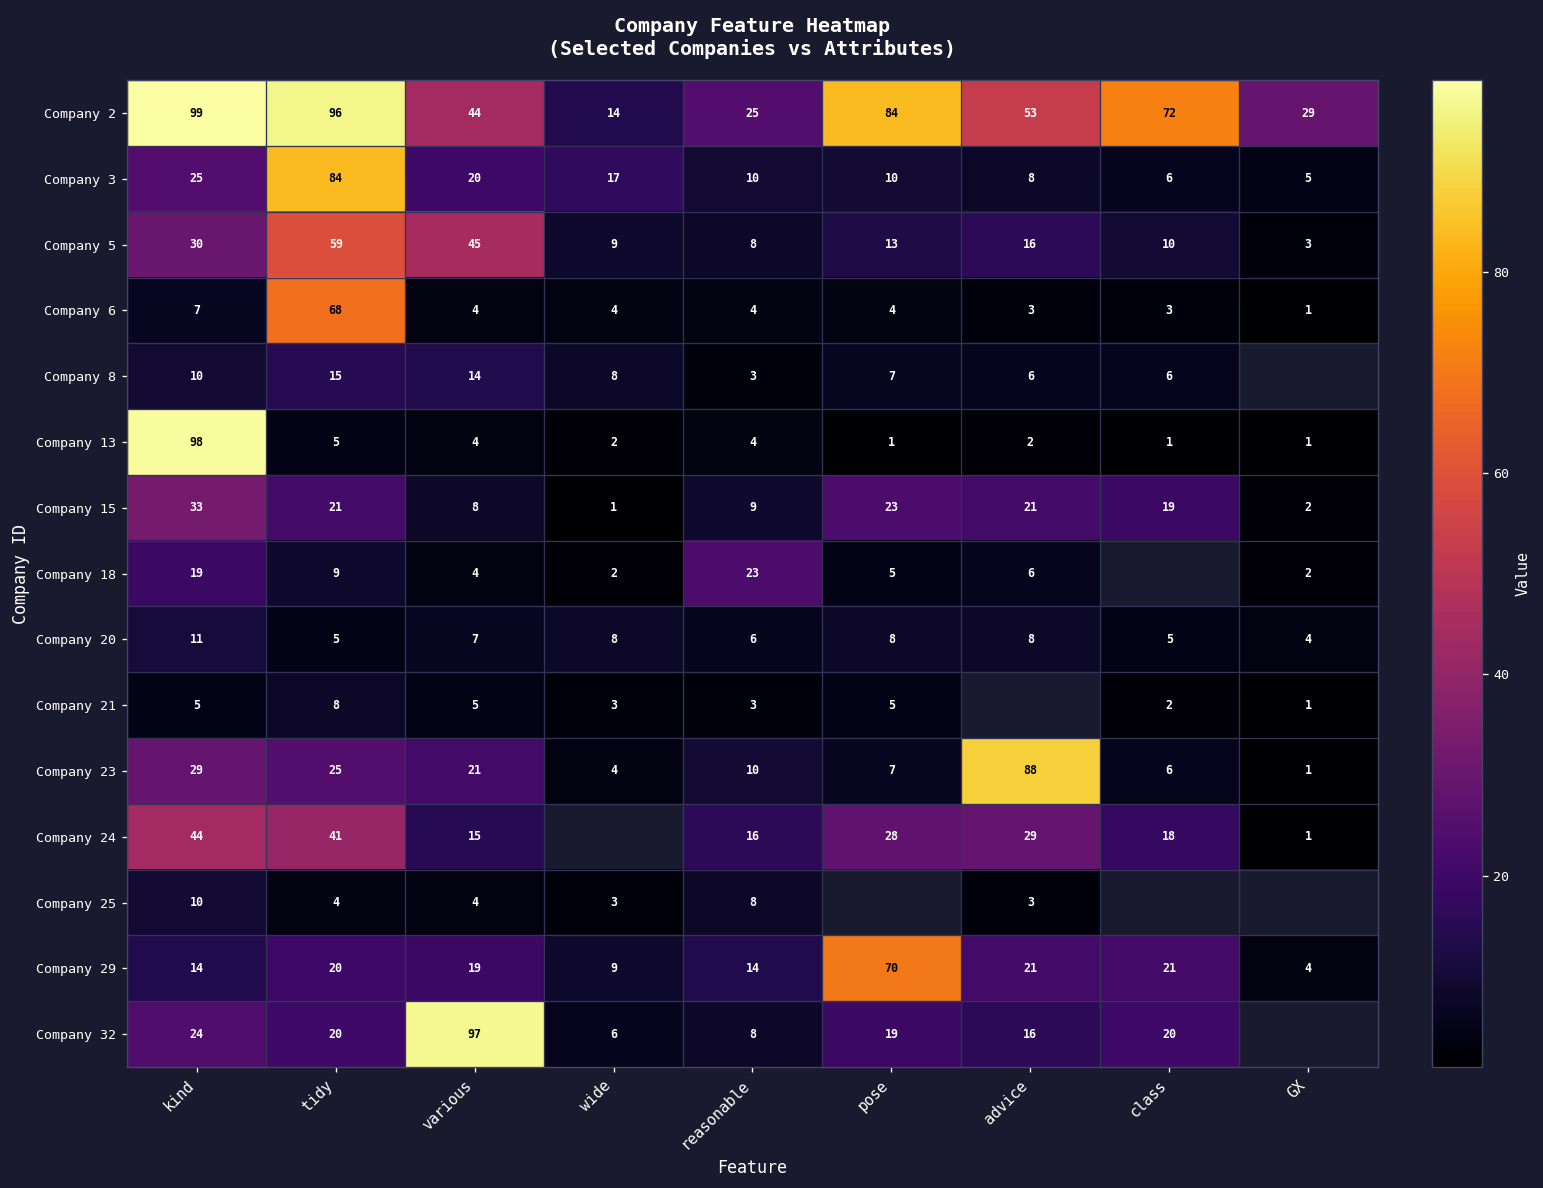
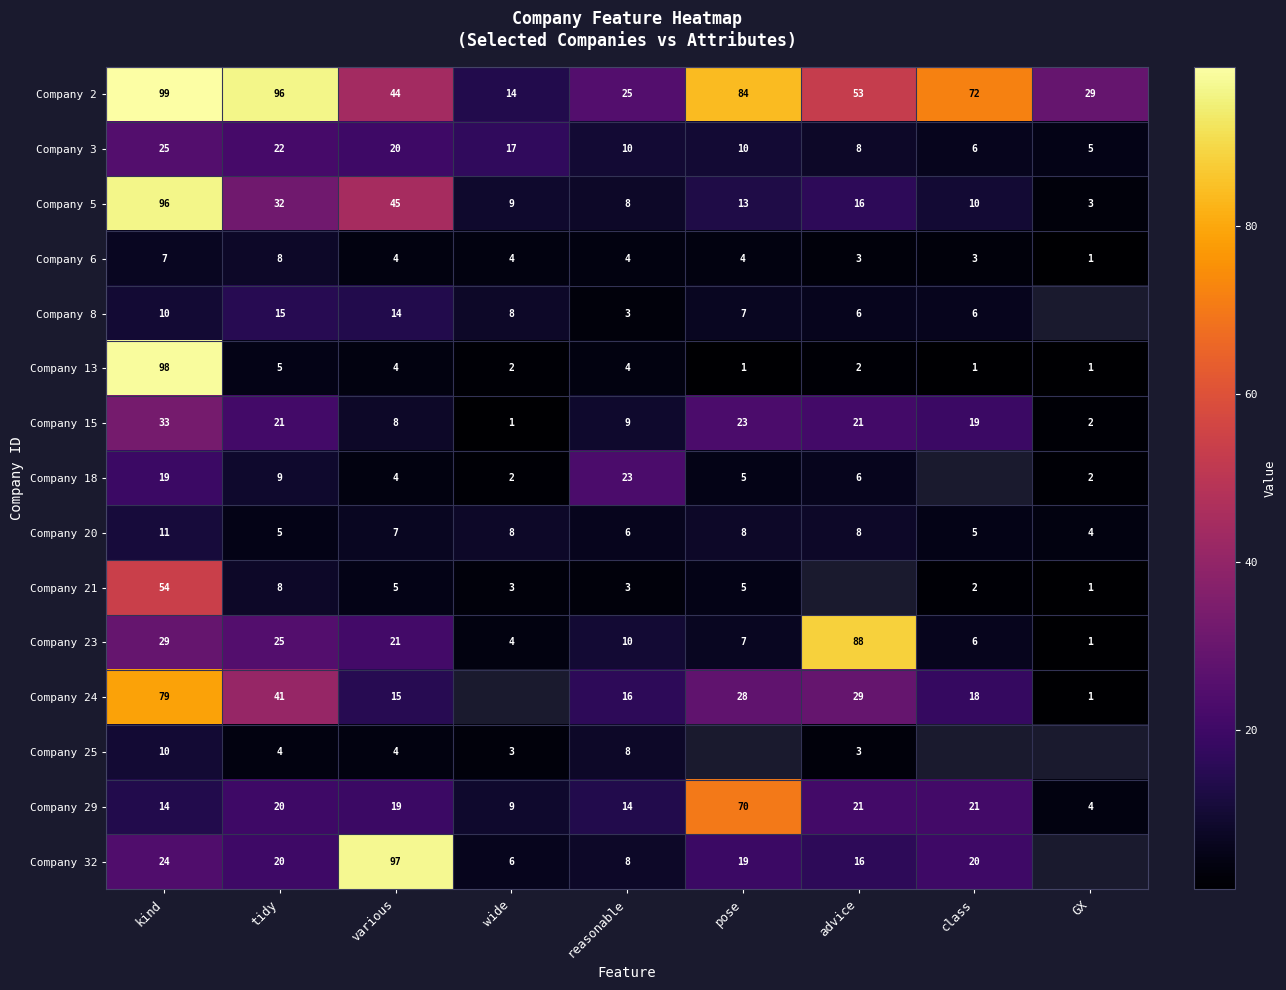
  {
    "Company 2": {
      "kind": 99,
      "tidy": 96,
      "various": 44,
      "wide": 14,
      "reasonable": 25,
      "pose": 84,
      "advice": 53,
      "class": 72,
      "GX": 29
    },
    "Company 3": {
      "kind": 25,
-     "tidy": 84,
+     "tidy": 22,
      "various": 20,
      "wide": 17,
      "reasonable": 10,
      "pose": 10,
      "advice": 8,
      "class": 6,
      "GX": 5
    },
    "Company 5": {
-     "kind": 30,
-     "tidy": 59,
+     "kind": 96,
+     "tidy": 32,
      "various": 45,
      "wide": 9,
      "reasonable": 8,
      "pose": 13,
      "advice": 16,
      "class": 10,
      "GX": 3
    },
    "Company 6": {
      "kind": 7,
-     "tidy": 68,
+     "tidy": 8,
      "various": 4,
      "wide": 4,
      "reasonable": 4,
      "pose": 4,
      "advice": 3,
      "class": 3,
      "GX": 1
    },
    "Company 8": {
      "kind": 10,
      "tidy": 15,
      "various": 14,
      "wide": 8,
      "reasonable": 3,
      "pose": 7,
      "advice": 6,
      "class": 6
    },
    "Company 13": {
      "kind": 98,
      "tidy": 5,
      "various": 4,
      "wide": 2,
      "reasonable": 4,
      "pose": 1,
      "advice": 2,
      "class": 1,
      "GX": 1
    },
    "Company 15": {
      "kind": 33,
      "tidy": 21,
      "various": 8,
      "wide": 1,
      "reasonable": 9,
      "pose": 23,
      "advice": 21,
      "class": 19,
      "GX": 2
    },
    "Company 18": {
      "kind": 19,
      "tidy": 9,
      "various": 4,
      "wide": 2,
      "reasonable": 23,
      "pose": 5,
      "advice": 6,
      "GX": 2
    },
    "Company 20": {
      "kind": 11,
      "tidy": 5,
      "various": 7,
      "wide": 8,
      "reasonable": 6,
      "pose": 8,
      "advice": 8,
      "class": 5,
      "GX": 4
    },
    "Company 21": {
-     "kind": 5,
+     "kind": 54,
      "tidy": 8,
      "various": 5,
      "wide": 3,
      "reasonable": 3,
      "pose": 5,
      "class": 2,
      "GX": 1
    },
    "Company 23": {
      "kind": 29,
      "tidy": 25,
      "various": 21,
      "wide": 4,
      "reasonable": 10,
      "pose": 7,
      "advice": 88,
      "class": 6,
      "GX": 1
    },
    "Company 24": {
-     "kind": 44,
+     "kind": 79,
      "tidy": 41,
      "various": 15,
      "reasonable": 16,
      "pose": 28,
      "advice": 29,
      "class": 18,
      "GX": 1
    },
    "Company 25": {
      "kind": 10,
      "tidy": 4,
      "various": 4,
      "wide": 3,
      "reasonable": 8,
      "advice": 3
    },
    "Company 29": {
      "kind": 14,
      "tidy": 20,
      "various": 19,
      "wide": 9,
      "reasonable": 14,
      "pose": 70,
      "advice": 21,
      "class": 21,
      "GX": 4
    },
    "Company 32": {
      "kind": 24,
      "tidy": 20,
      "various": 97,
      "wide": 6,
      "reasonable": 8,
      "pose": 19,
      "advice": 16,
      "class": 20
    }
  }
